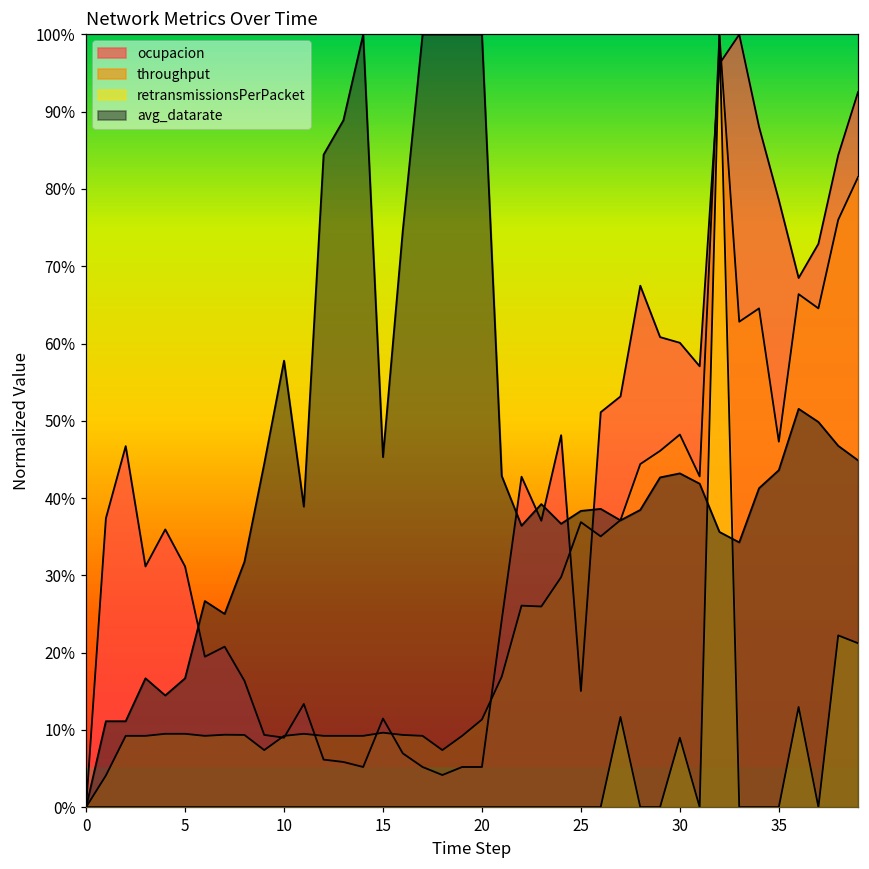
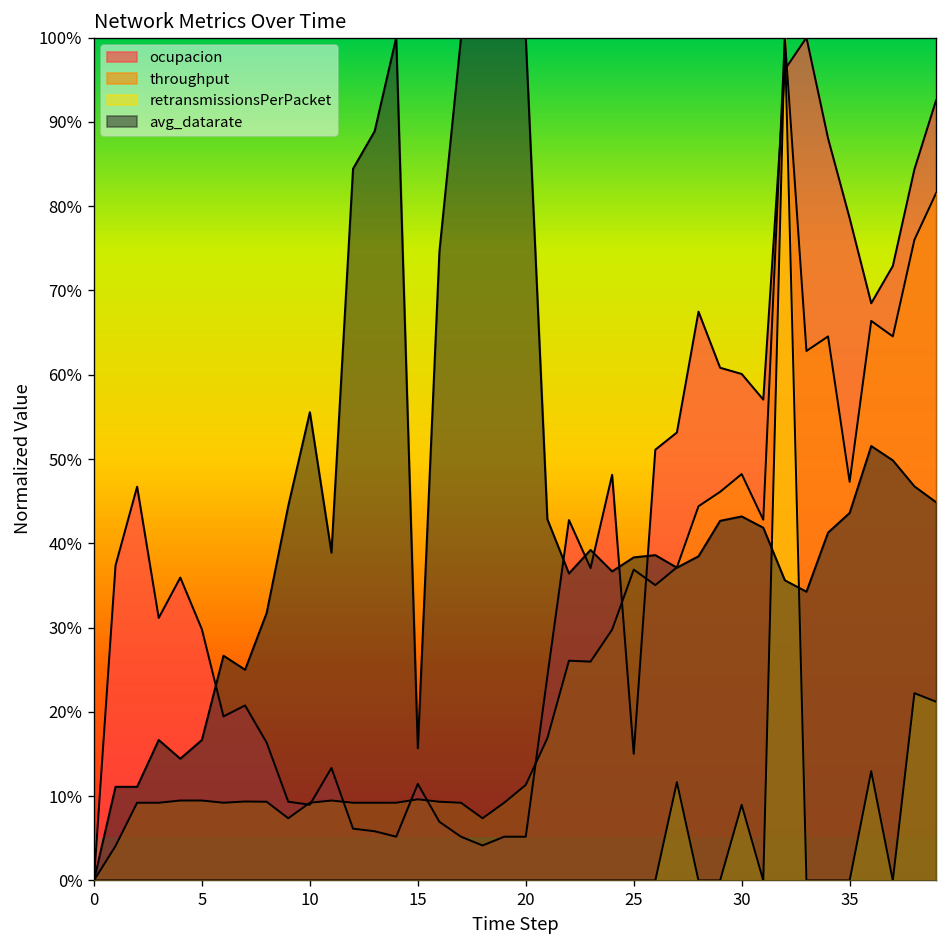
  {
    "ocupacion": {
-     "5": "31%",
+     "5": "30%",
      "15": "11%",
      "20": "5%",
      "25": "15%",
      "30": "60%",
      "35": "79%"
    },
    "throughput": {
      "5": "9%",
      "15": "10%",
      "20": "11%",
      "25": "37%",
      "30": "48%",
      "35": "47%"
    },
    "retransmissionsPerPacket": {
      "30": "9%"
    },
    "avg_datarate": {
      "5": "17%",
-     "10": "58%",
-     "15": "45%",
+     "10": "56%",
+     "15": "16%",
      "20": "100%",
      "25": "38%",
      "30": "43%",
      "35": "44%"
    }
  }
